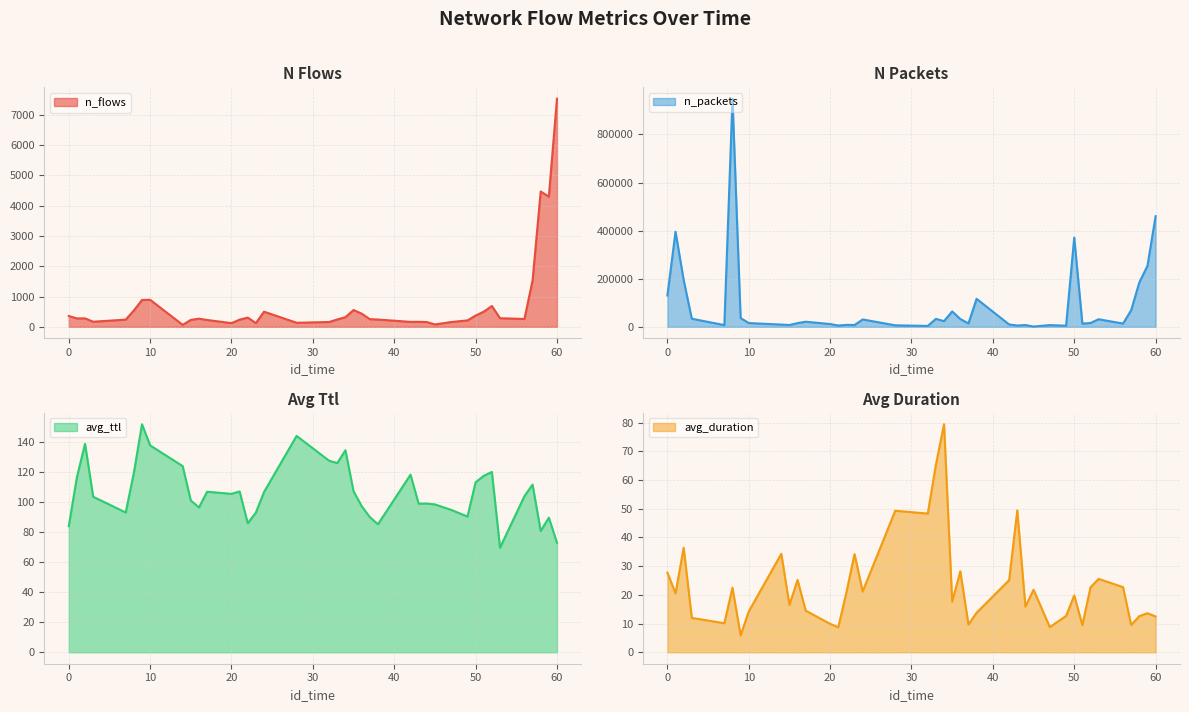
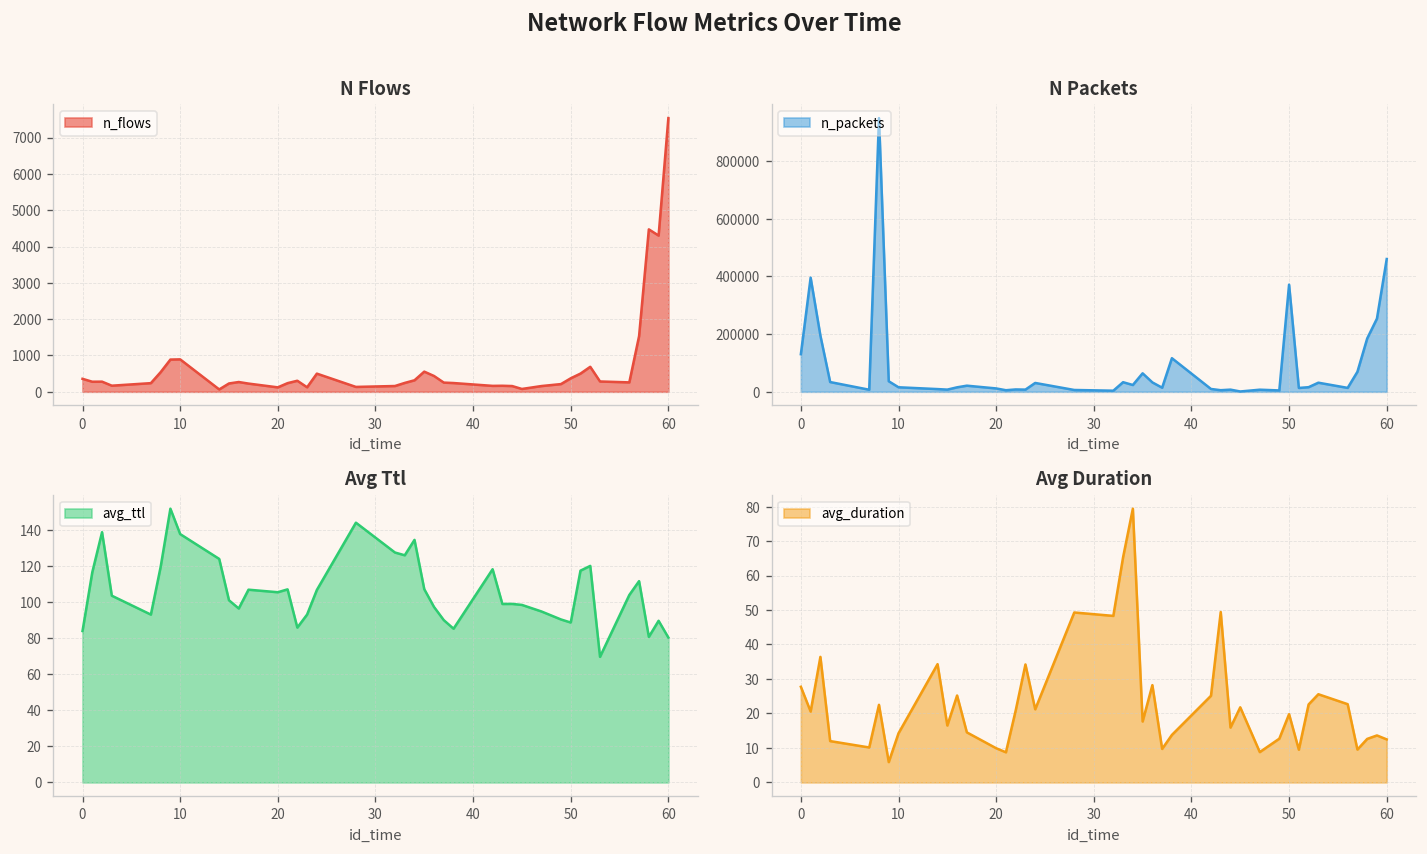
  {
    "N Flows": {
      "0": 400,
      "10": 900,
      "20": 100,
      "50": 400,
      "60": 7500
    },
    "N Packets": {
      "0": 130000,
      "10": 20000,
      "20": 10000,
      "50": 370000,
      "60": 460000
    },
    "Avg Ttl": {
      "0": 84,
      "10": 138,
      "20": 105,
-     "50": 113,
-     "60": 73
+     "50": 89,
+     "60": 80
    },
    "Avg Duration": {
      "0": 28,
      "10": 14,
      "20": 10,
      "50": 20,
      "60": 12
    }
  }
